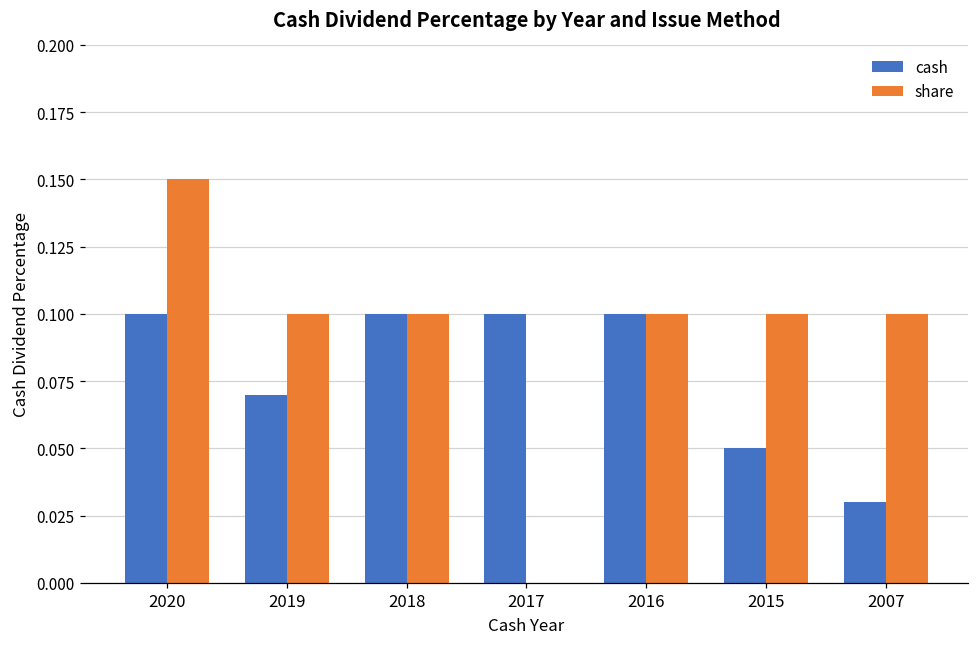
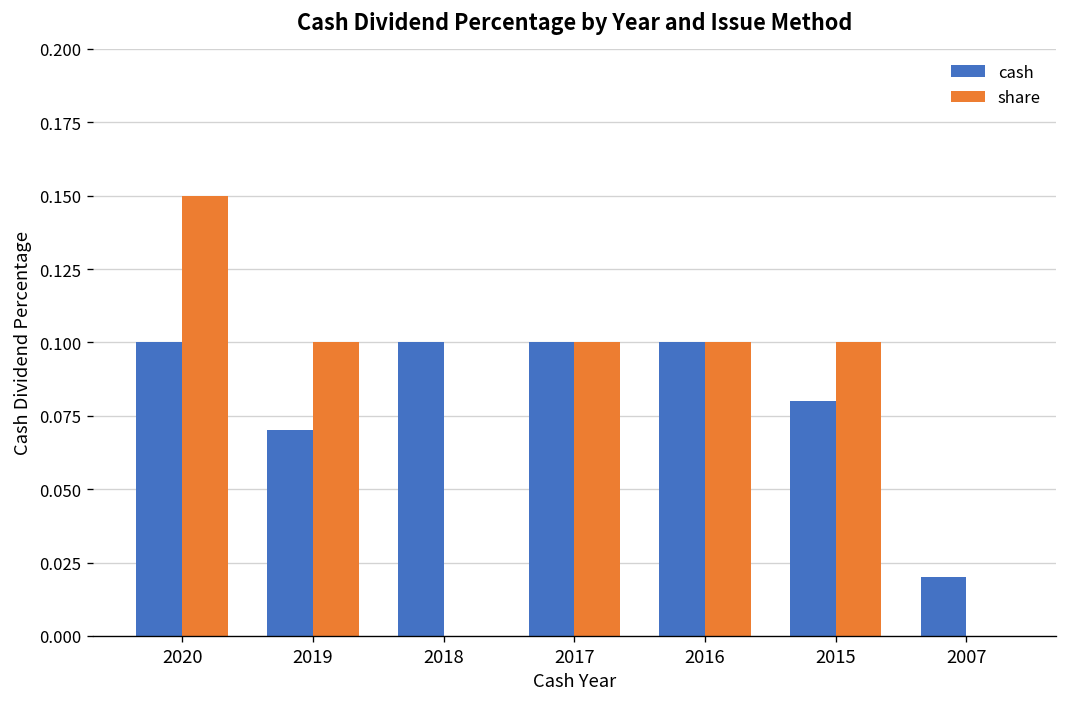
  {
    "cash": {
      "2020": 0.10,
      "2019": 0.07,
      "2018": 0.10,
      "2017": 0.10,
      "2016": 0.10,
-     "2015": 0.05,
-     "2007": 0.03
+     "2015": 0.08,
+     "2007": 0.02
    },
    "share": {
      "2020": 0.150,
      "2019": 0.1,
-     "2018": 0.1,
-     "2017": 0.0,
+     "2018": 0.0,
+     "2017": 0.1,
      "2016": 0.1,
      "2015": 0.1,
-     "2007": 0.1
+     "2007": 0.0
    }
  }
